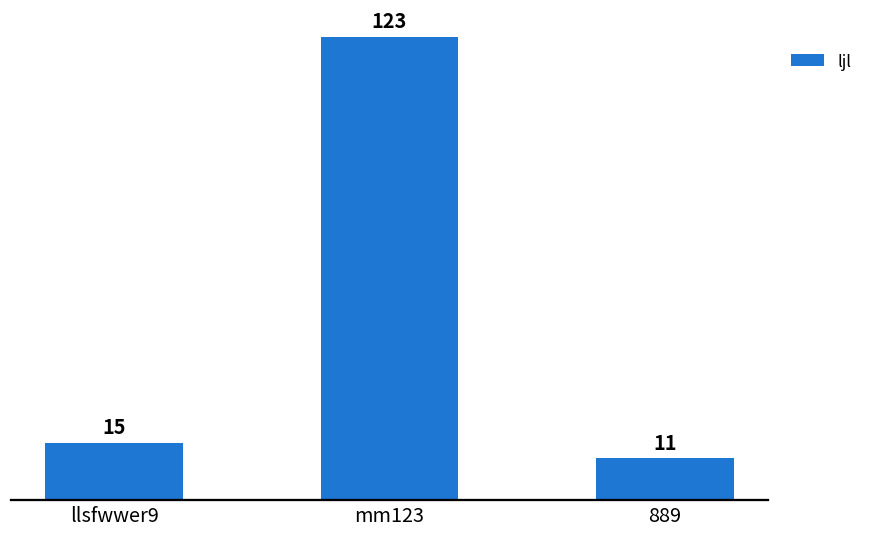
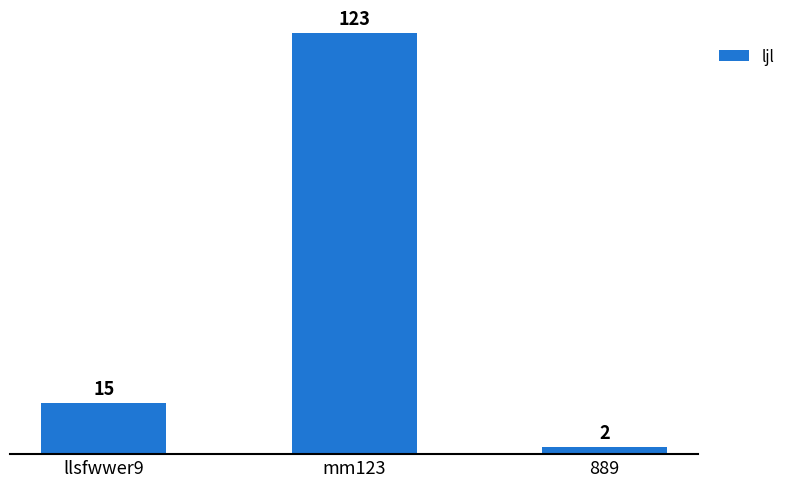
  {
    "llsfwwer9": 15,
    "mm123": 123,
-   "889": 11
+   "889": 2
  }
